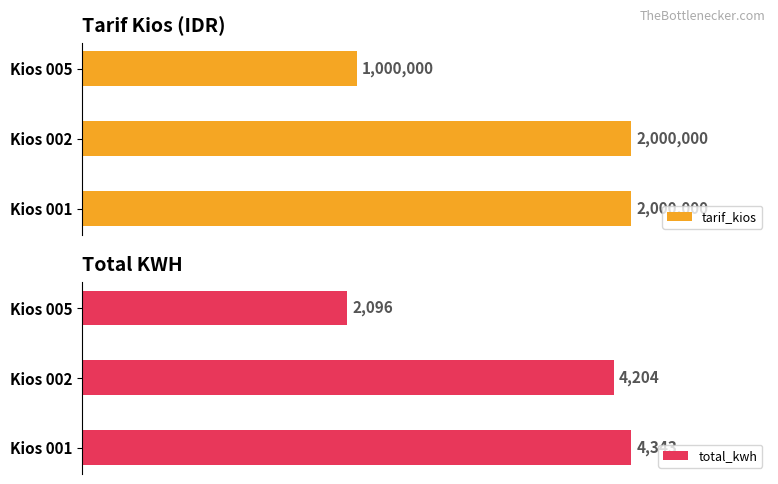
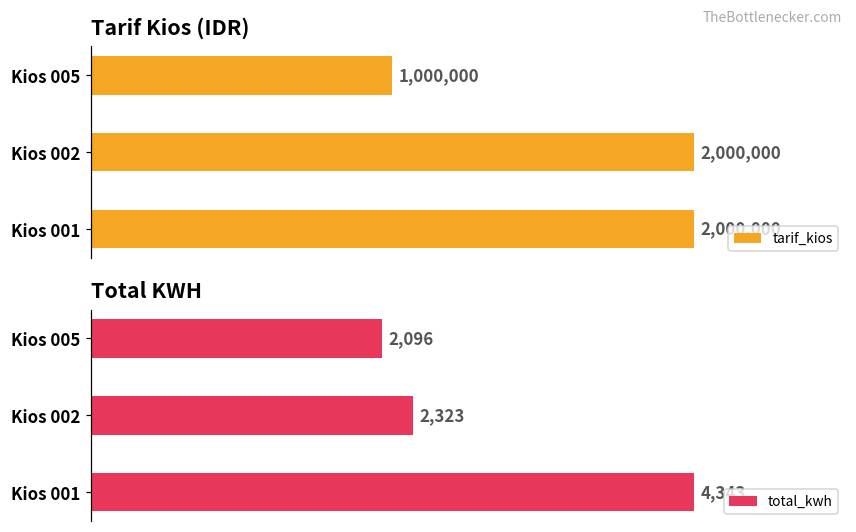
  {
    "Tarif Kios (IDR)": {
      "Kios 005": "1,000,000",
      "Kios 002": "2,000,000"
    },
    "Total KWH": {
      "Kios 005": "2,096",
-     "Kios 002": "4,204"
+     "Kios 002": "2,323"
    }
  }
